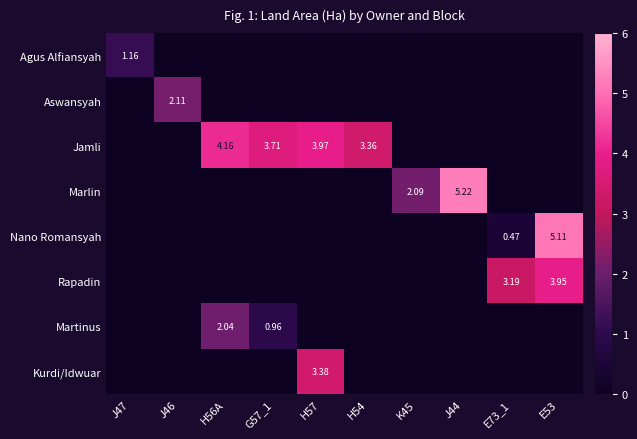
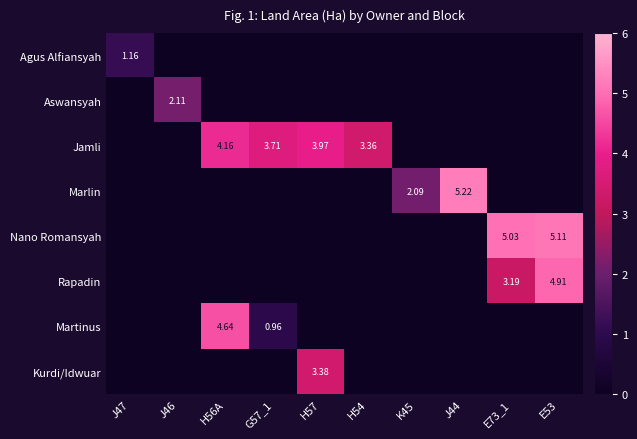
  {
    "Agus Alfiansyah": {
      "J47": 1.16
    },
    "Aswansyah": {
      "J46": 2.11
    },
    "Jamli": {
      "H56A": 4.16,
      "G57_1": 3.71,
      "H57": 3.97,
      "H54": 3.36
    },
    "Marlin": {
      "K45": 2.09,
      "J44": 5.22
    },
    "Nano Romansyah": {
-     "E73_1": 0.47,
+     "E73_1": 5.03,
      "E53": 5.11
    },
    "Rapadin": {
      "E73_1": 3.19,
-     "E53": 3.95
+     "E53": 4.91
    },
    "Martinus": {
-     "H56A": 2.04,
+     "H56A": 4.64,
      "G57_1": 0.96
    },
    "Kurdi/Idwuar": {
      "H57": 3.38
    }
  }
